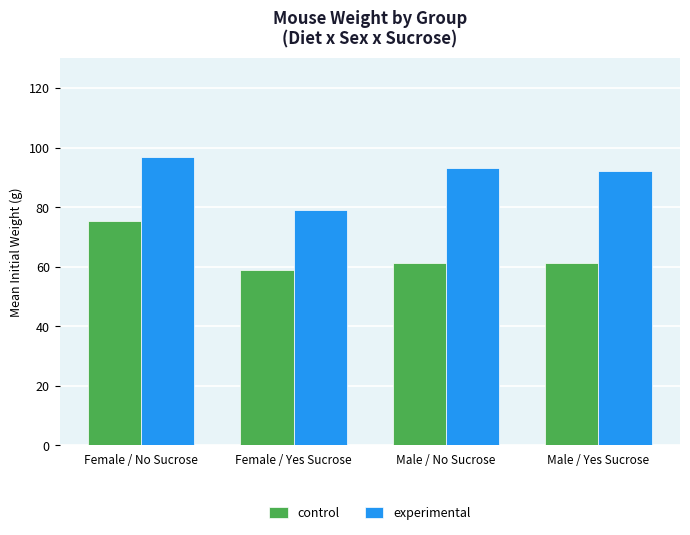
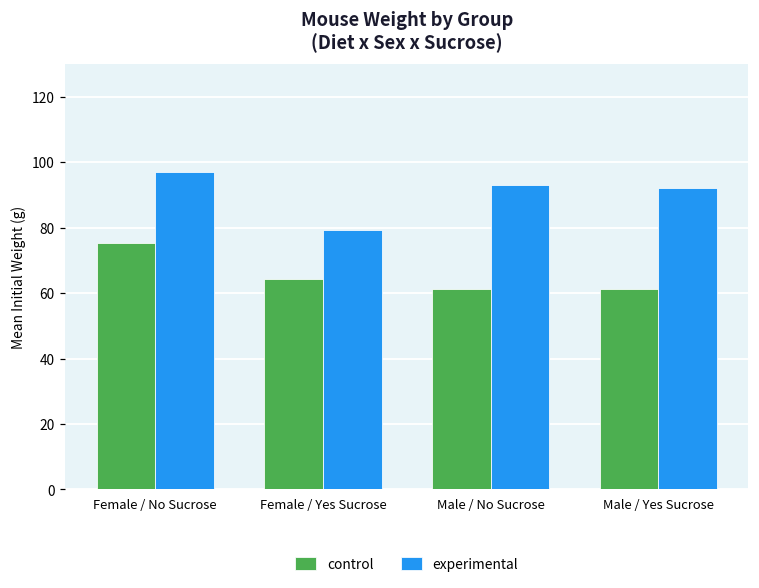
  {
    "control": {
      "Female / No Sucrose": 75,
-     "Female / Yes Sucrose": 59,
+     "Female / Yes Sucrose": 64,
      "Male / No Sucrose": 61,
      "Male / Yes Sucrose": 61
    },
    "experimental": {
      "Female / No Sucrose": 97,
      "Female / Yes Sucrose": 79,
      "Male / No Sucrose": 93,
      "Male / Yes Sucrose": 92
    }
  }
